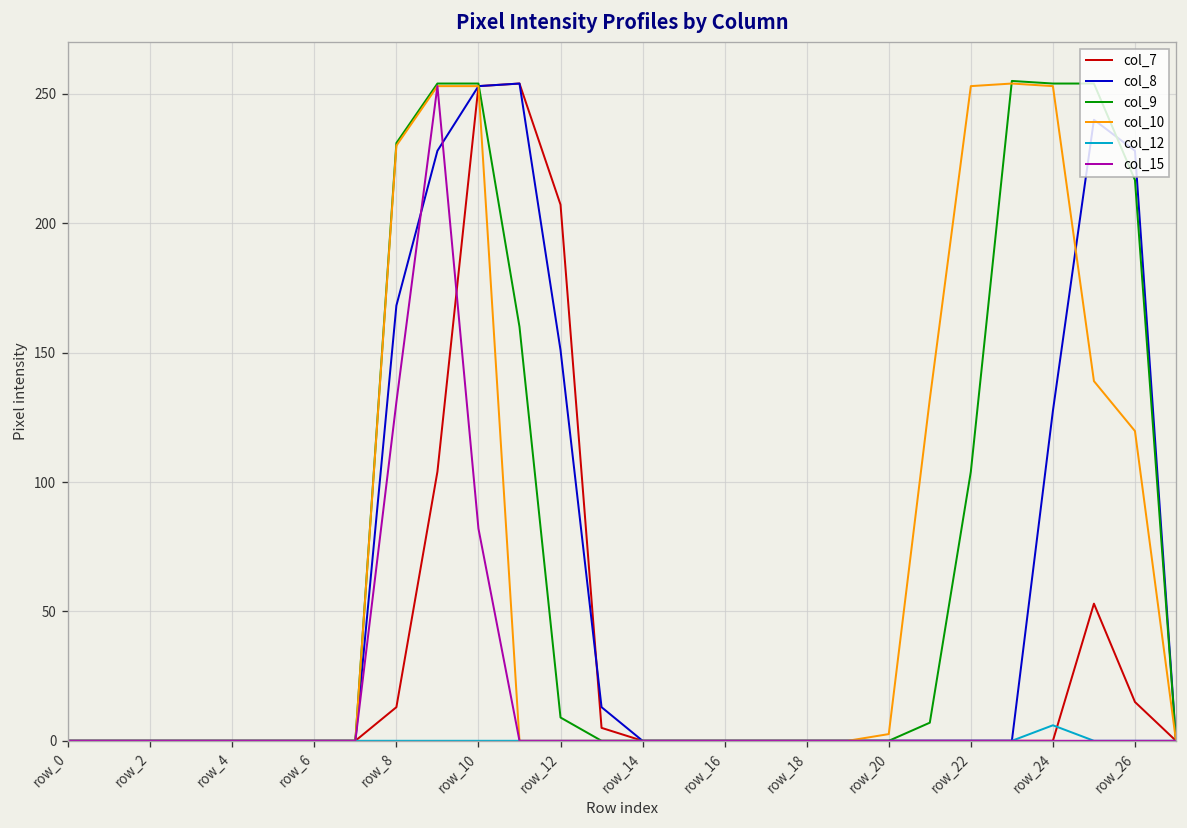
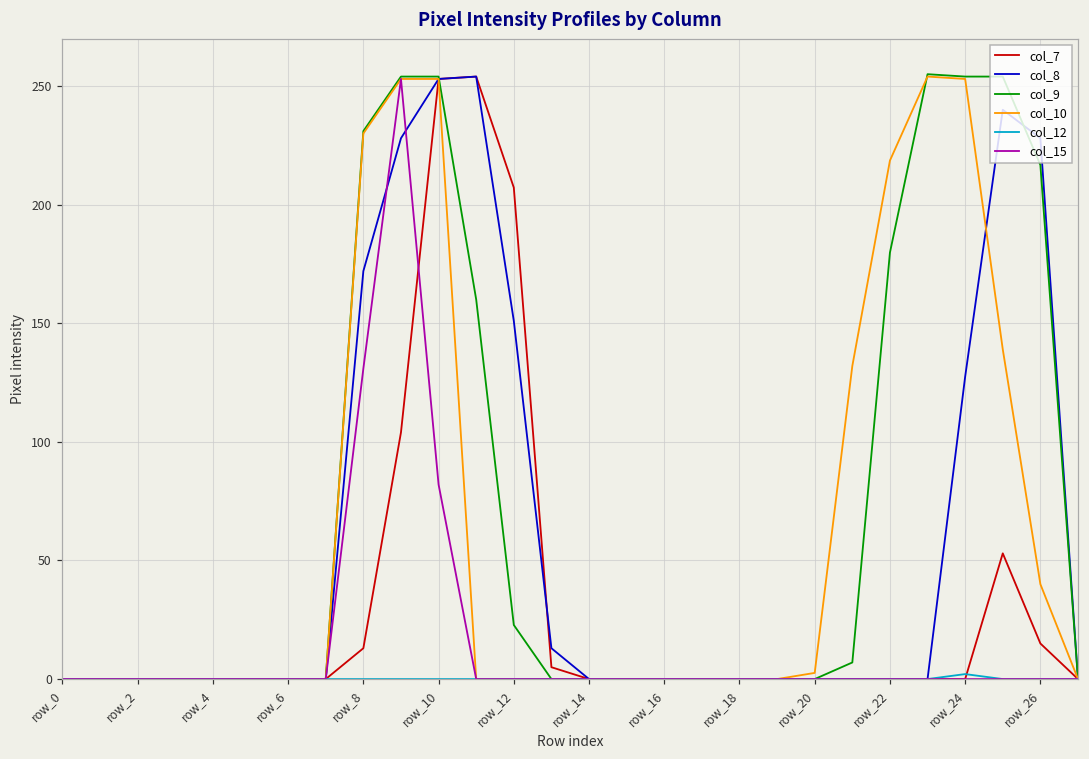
  {
    "col_7": {
      "row_8": 13,
      "row_12": 207,
      "row_26": 15
    },
    "col_8": {
-     "row_8": 168,
+     "row_8": 172,
      "row_12": 151,
      "row_24": 128
    },
    "col_9": {
-     "row_12": 9,
-     "row_22": 104,
+     "row_12": 23,
+     "row_22": 180,
      "row_26": 217
    },
    "col_10": {
      "row_20": 3,
-     "row_22": 253,
-     "row_26": 120
+     "row_22": 219,
+     "row_26": 40
    },
    "col_12": {
      "row_8": 0,
      "row_10": 0,
-     "row_24": 6
+     "row_24": 2
    },
    "col_15": {
      "row_8": 131,
      "row_10": 82
    }
  }
